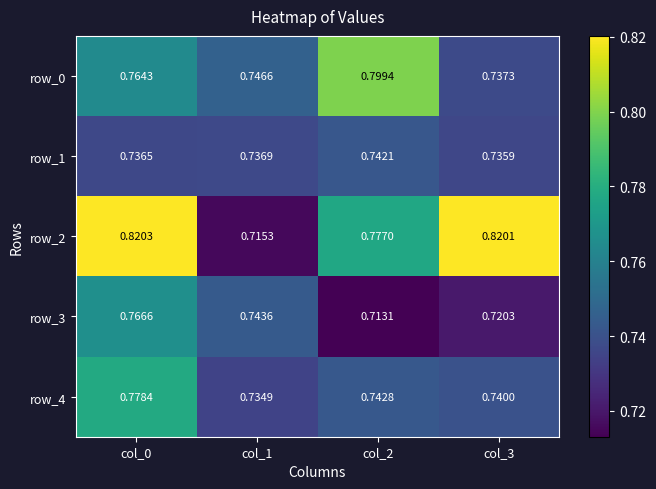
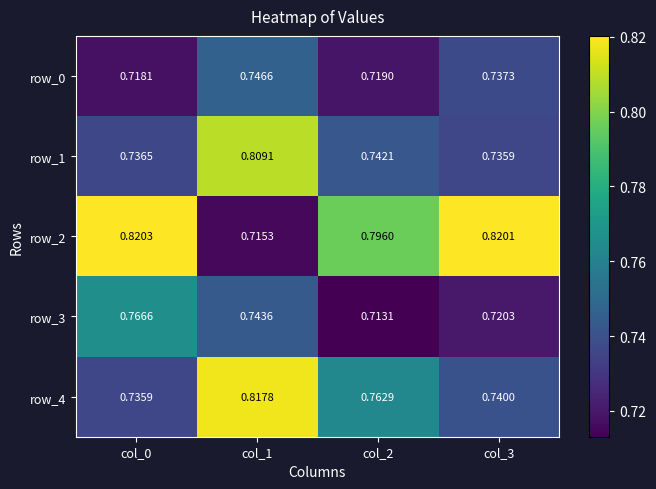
  {
    "row_0": {
-     "col_0": 0.7643,
+     "col_0": 0.7181,
      "col_1": 0.7466,
-     "col_2": 0.7994,
+     "col_2": 0.7190,
      "col_3": 0.7373
    },
    "row_1": {
      "col_0": 0.7365,
-     "col_1": 0.7369,
+     "col_1": 0.8091,
      "col_2": 0.7421,
      "col_3": 0.7359
    },
    "row_2": {
      "col_0": 0.8203,
      "col_1": 0.7153,
-     "col_2": 0.7770,
+     "col_2": 0.7960,
      "col_3": 0.8201
    },
    "row_3": {
      "col_0": 0.7666,
      "col_1": 0.7436,
      "col_2": 0.7131,
      "col_3": 0.7203
    },
    "row_4": {
-     "col_0": 0.7784,
-     "col_1": 0.7349,
-     "col_2": 0.7428,
+     "col_0": 0.7359,
+     "col_1": 0.8178,
+     "col_2": 0.7629,
      "col_3": 0.7400
    }
  }
